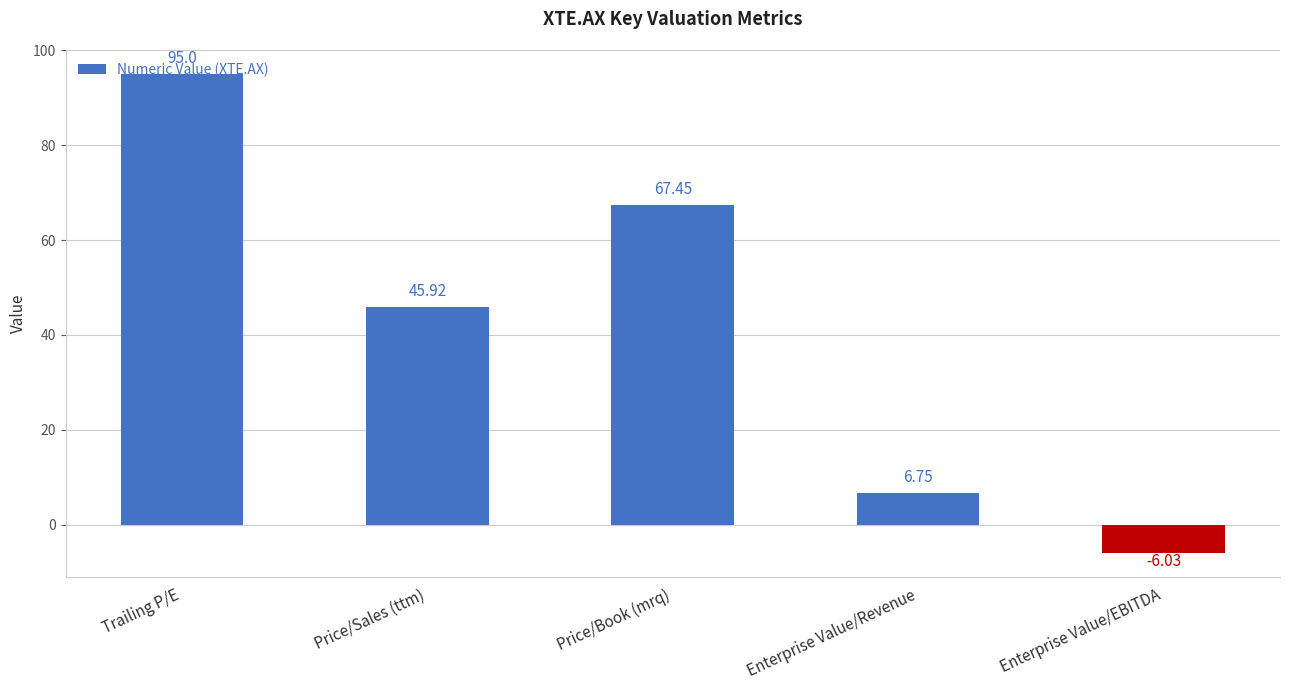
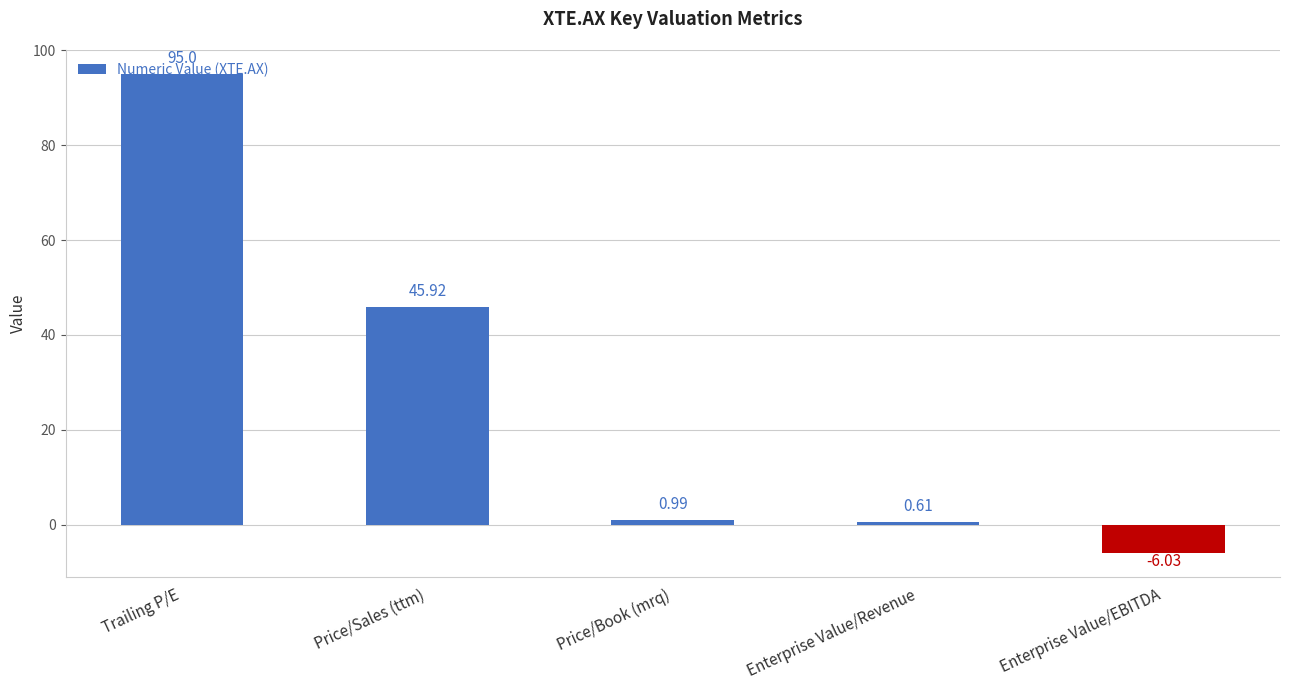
  {
    "Trailing P/E": 95.0,
    "Price/Sales (ttm)": 45.92,
-   "Price/Book (mrq)": 67.45,
-   "Enterprise Value/Revenue": 6.75,
+   "Price/Book (mrq)": 0.99,
+   "Enterprise Value/Revenue": 0.61,
    "Enterprise Value/EBITDA": -6.03
  }
